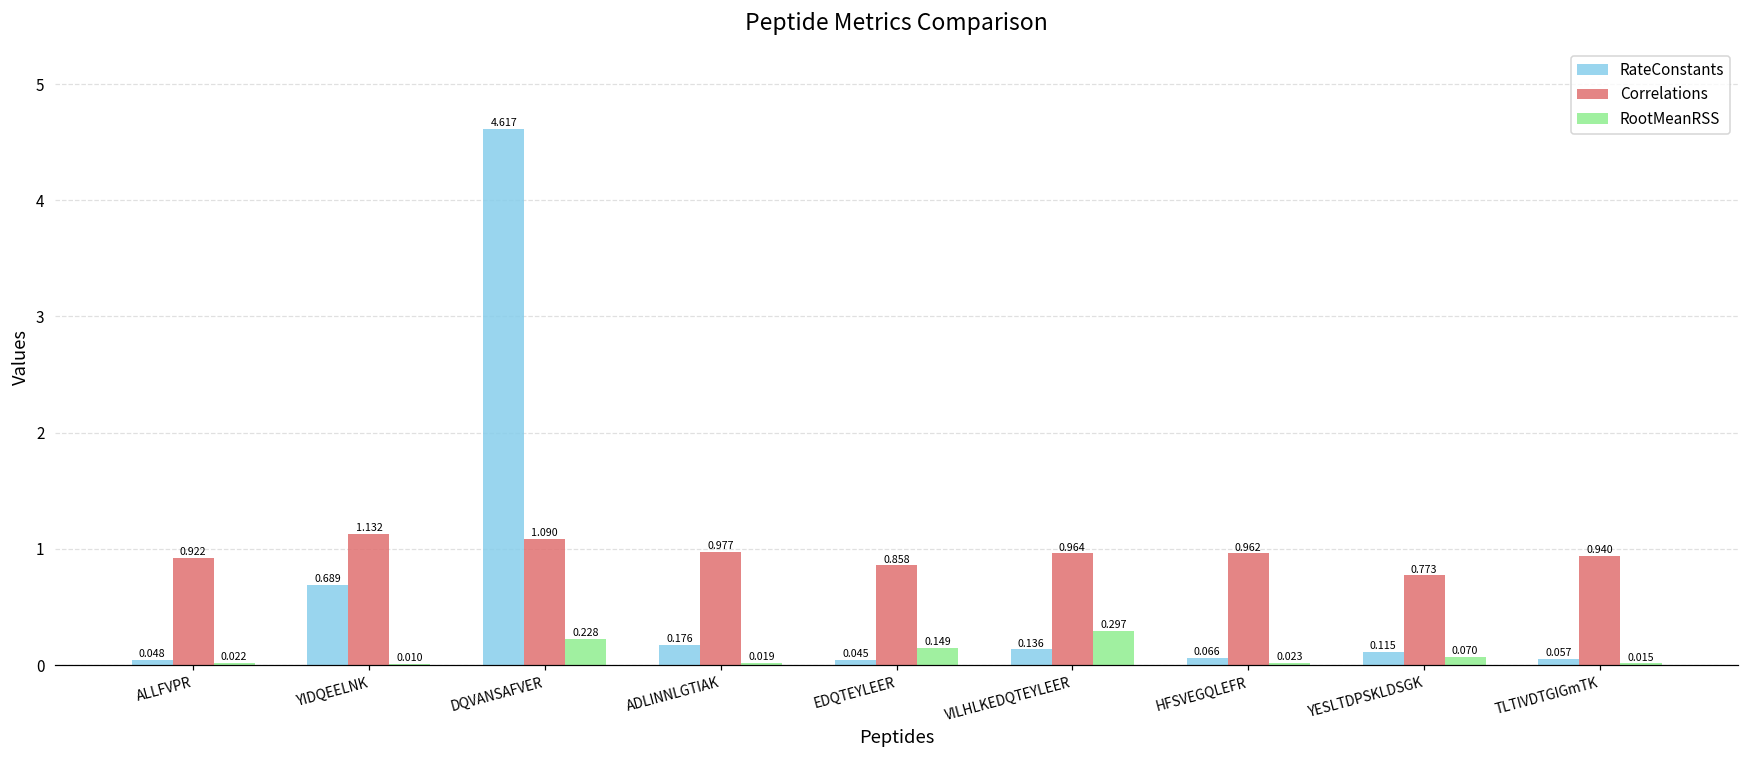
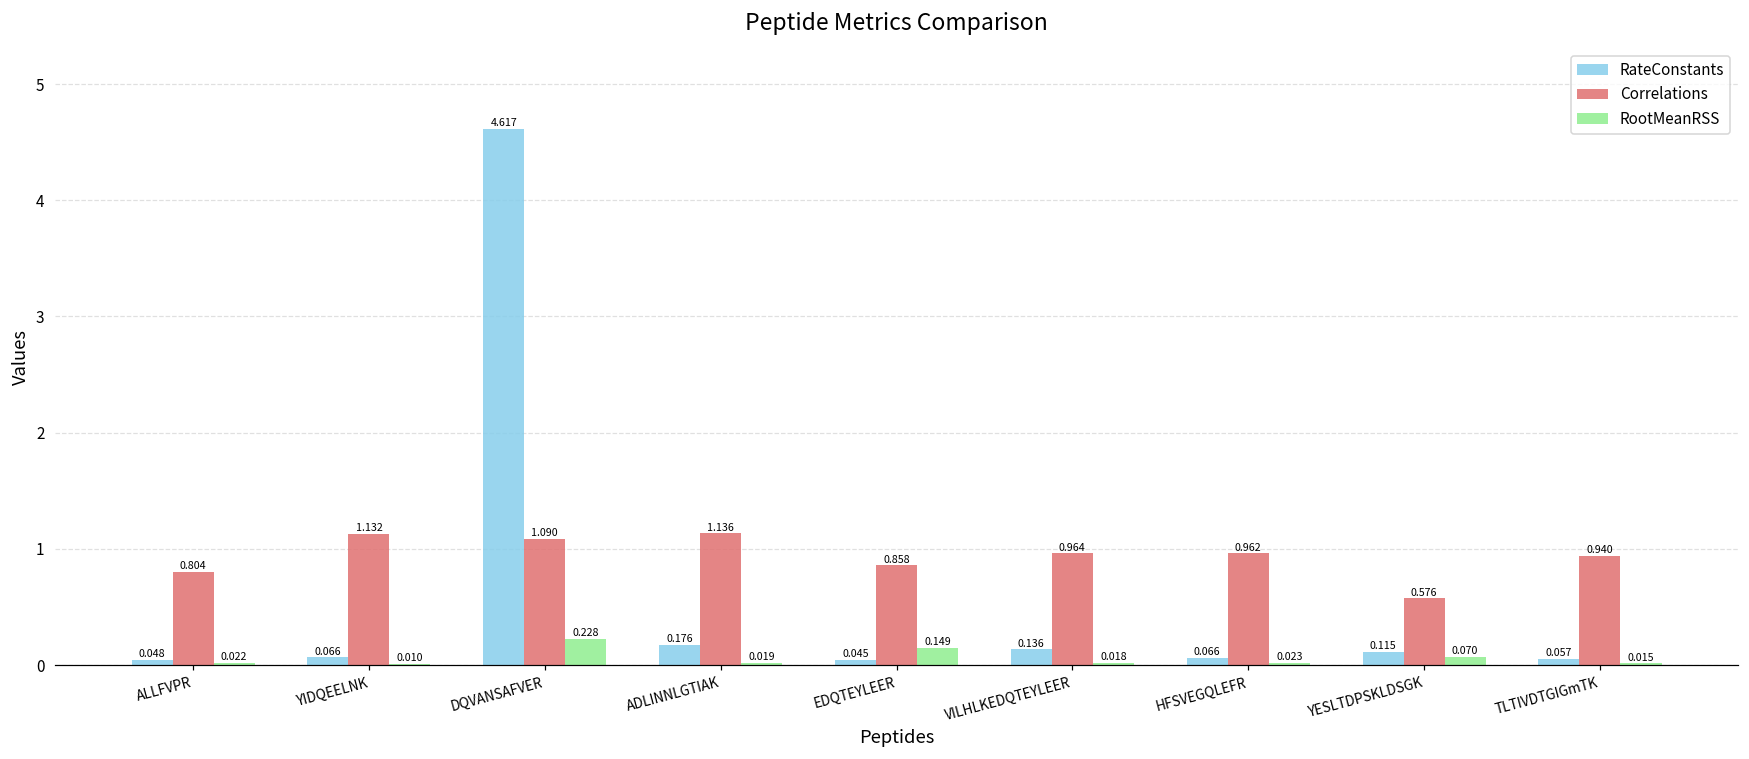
  {
    "RateConstants": {
      "ALLFVPR": 0.048,
-     "YIDQEELNK": 0.689,
+     "YIDQEELNK": 0.066,
      "DQVANSAFVER": 4.617,
      "ADLINNLGTIAK": 0.176,
      "EDQTEYLEER": 0.045,
      "VILHLKEDQTEYLEER": 0.136,
      "HFSVEGQLEFR": 0.066,
      "YESLTDPSKLDSGK": 0.115,
      "TLTIVDTGIGmTK": 0.057
    },
    "Correlations": {
-     "ALLFVPR": 0.922,
+     "ALLFVPR": 0.804,
      "YIDQEELNK": 1.132,
      "DQVANSAFVER": 1.090,
-     "ADLINNLGTIAK": 0.977,
+     "ADLINNLGTIAK": 1.136,
      "EDQTEYLEER": 0.858,
      "VILHLKEDQTEYLEER": 0.964,
      "HFSVEGQLEFR": 0.962,
-     "YESLTDPSKLDSGK": 0.773,
+     "YESLTDPSKLDSGK": 0.576,
      "TLTIVDTGIGmTK": 0.940
    },
    "RootMeanRSS": {
      "ALLFVPR": 0.022,
      "YIDQEELNK": 0.010,
      "DQVANSAFVER": 0.228,
      "ADLINNLGTIAK": 0.019,
      "EDQTEYLEER": 0.149,
-     "VILHLKEDQTEYLEER": 0.297,
+     "VILHLKEDQTEYLEER": 0.018,
      "HFSVEGQLEFR": 0.023,
      "YESLTDPSKLDSGK": 0.070,
      "TLTIVDTGIGmTK": 0.015
    }
  }
